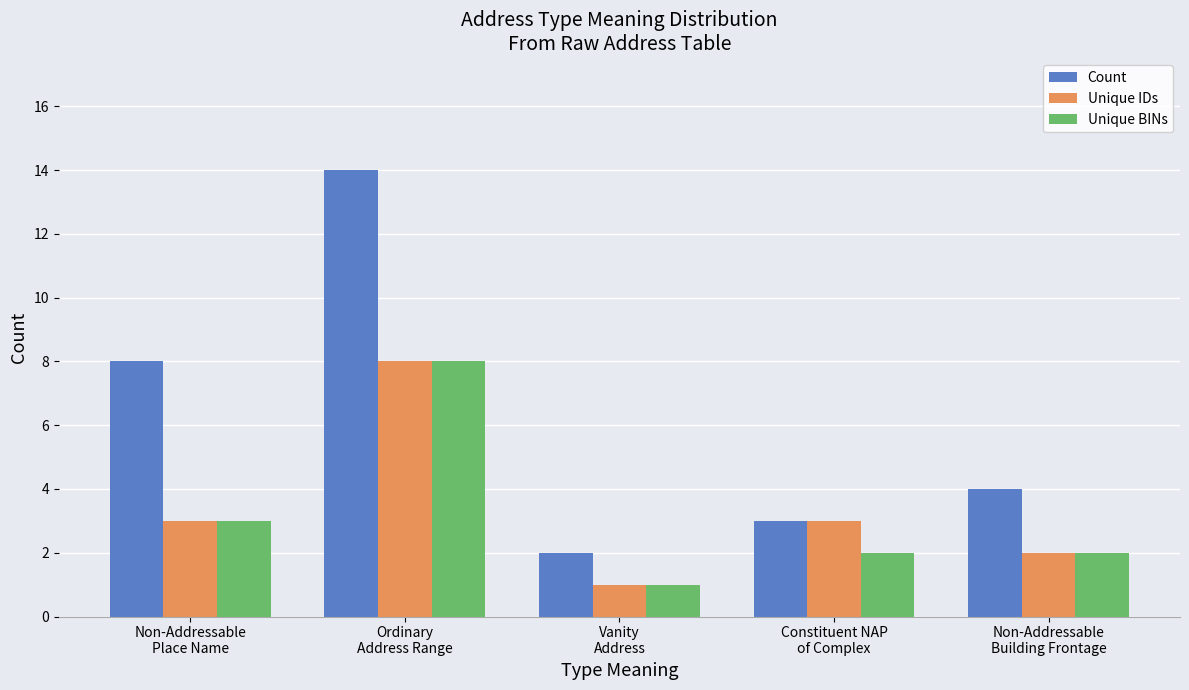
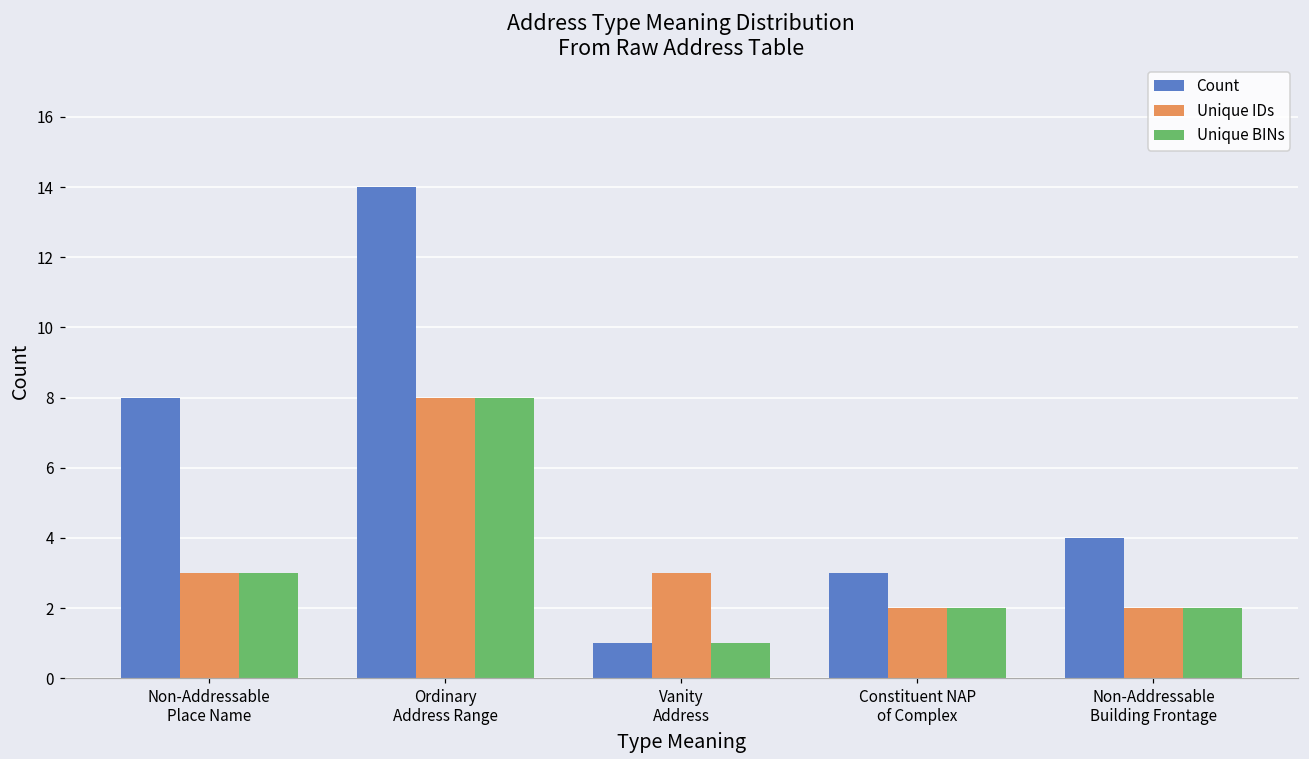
  {
    "Count": {
      "Non-Addressable Place Name": 8,
      "Ordinary Address Range": 14,
-     "Vanity Address": 2,
+     "Vanity Address": 1,
      "Constituent NAP of Complex": 3,
      "Non-Addressable Building Frontage": 4
    },
    "Unique IDs": {
      "Non-Addressable Place Name": 3,
      "Ordinary Address Range": 8,
-     "Vanity Address": 1,
-     "Constituent NAP of Complex": 3,
+     "Vanity Address": 3,
+     "Constituent NAP of Complex": 2,
      "Non-Addressable Building Frontage": 2
    },
    "Unique BINs": {
      "Non-Addressable Place Name": 3,
      "Ordinary Address Range": 8,
      "Vanity Address": 1,
      "Constituent NAP of Complex": 2,
      "Non-Addressable Building Frontage": 2
    }
  }
